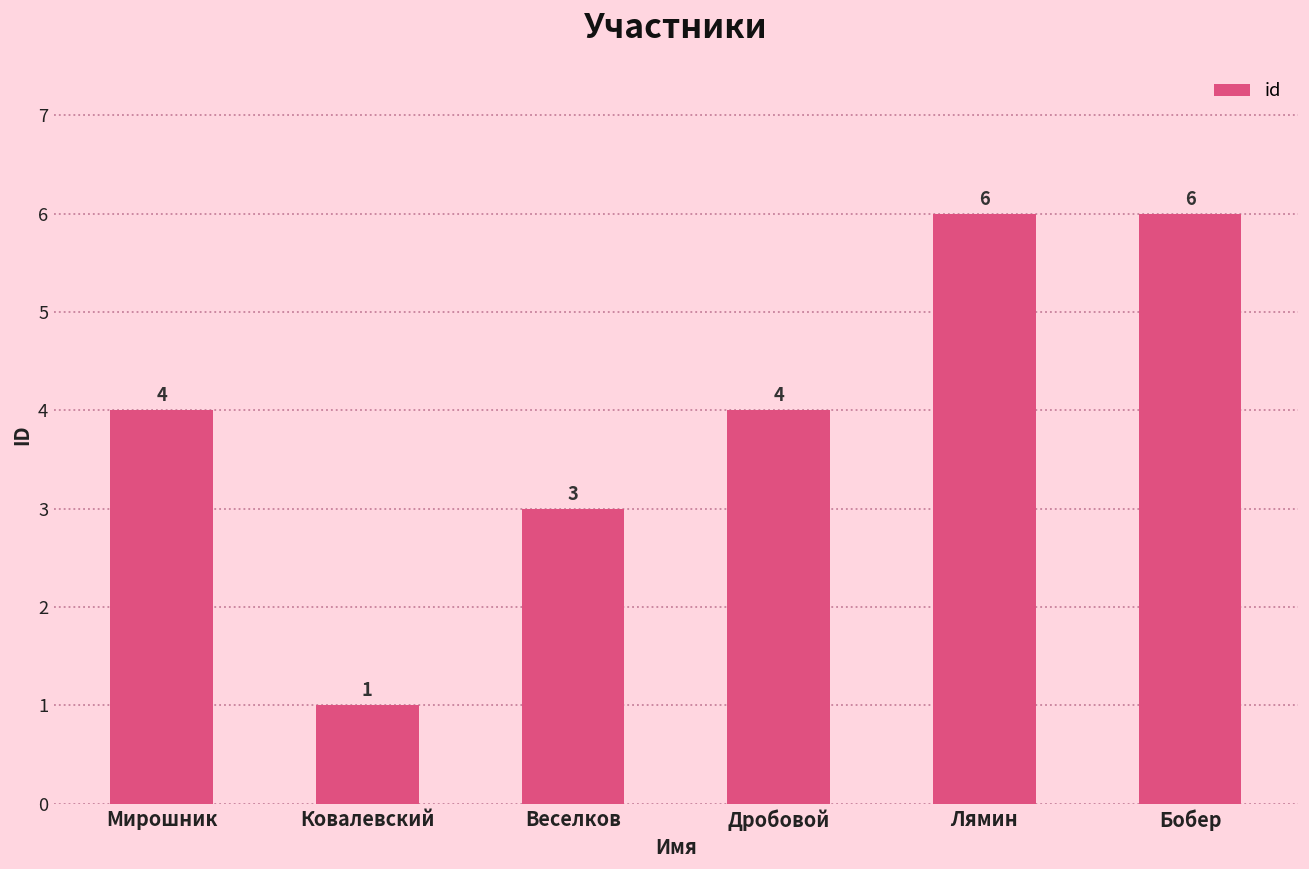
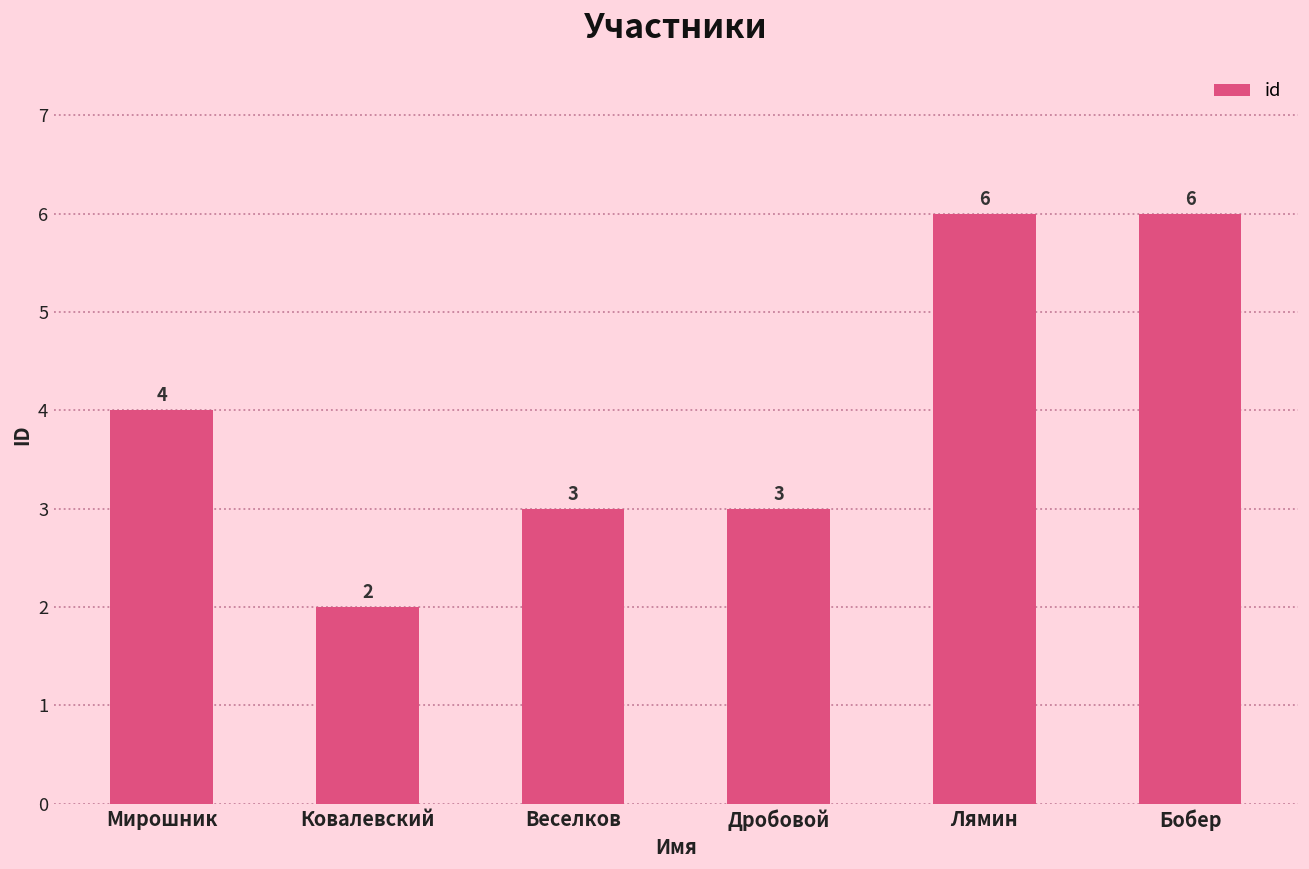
  {
    "Мирошник": 4,
-   "Ковалевский": 1,
+   "Ковалевский": 2,
    "Веселков": 3,
-   "Дробовой": 4,
+   "Дробовой": 3,
    "Лямин": 6,
    "Бобер": 6
  }
